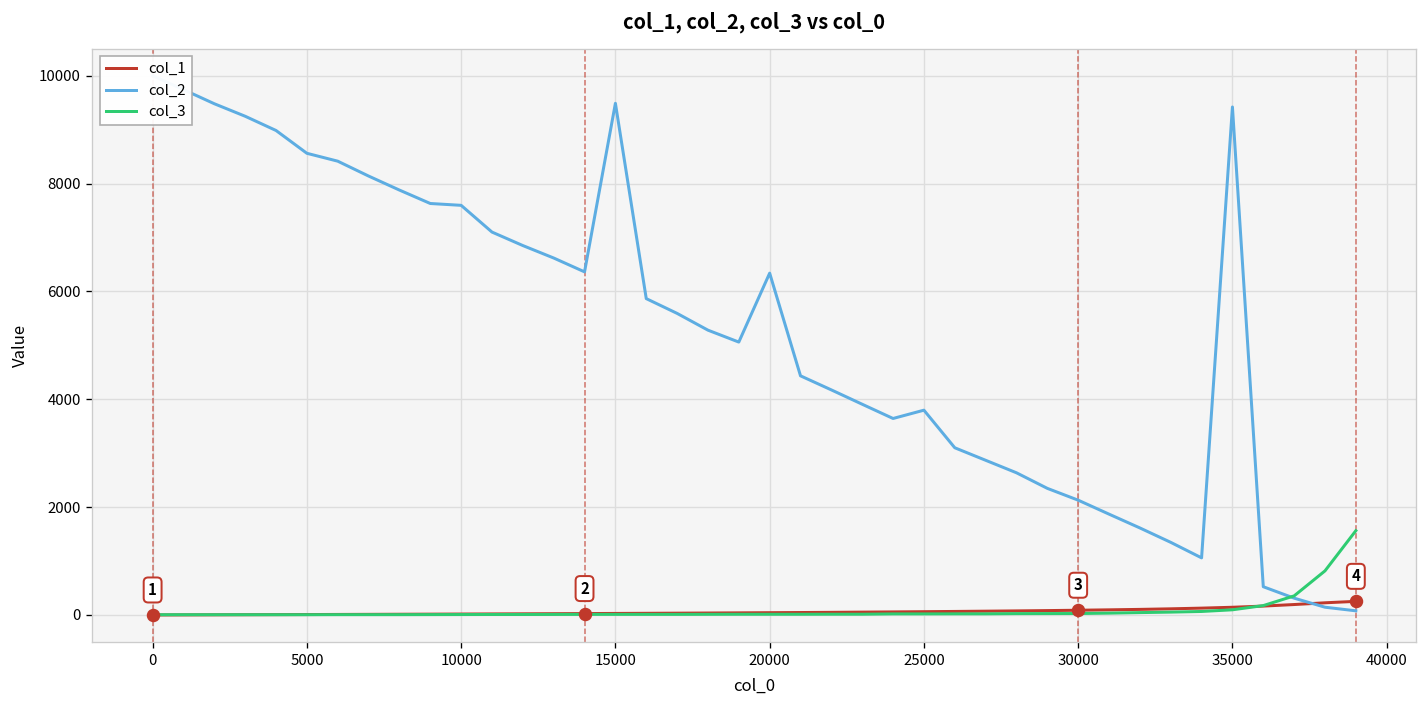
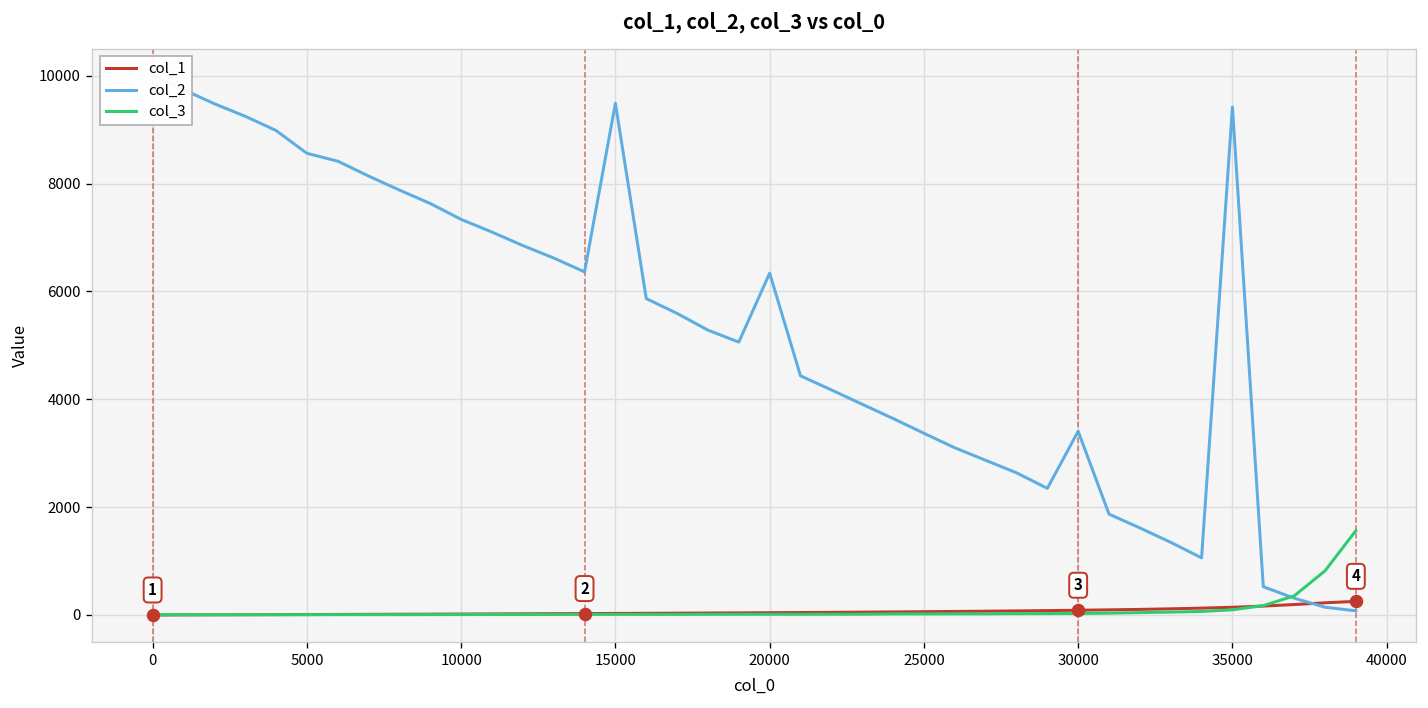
  {
    "col_2": {
      "5000": 8600,
-     "10000": 7600,
+     "10000": 7300,
      "15000": 9500,
      "20000": 6300,
-     "25000": 3800,
-     "30000": 2100,
+     "25000": 3400,
+     "30000": 3400,
      "35000": 9400
    },
    "col_3": {
      "30000": 0
    }
  }
